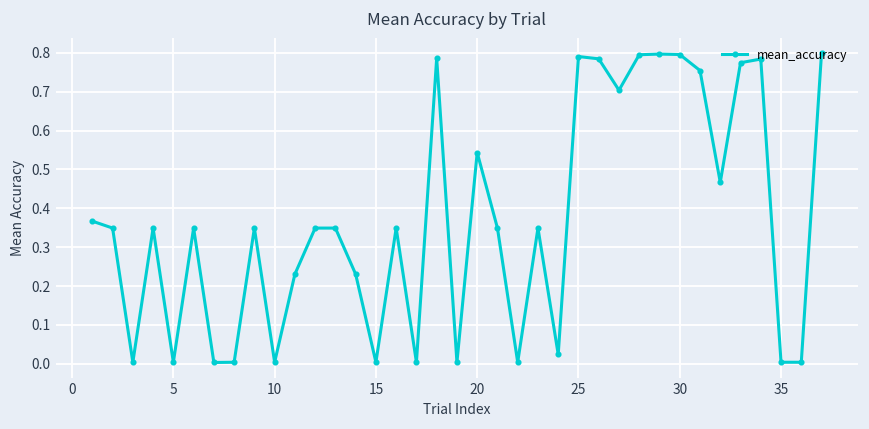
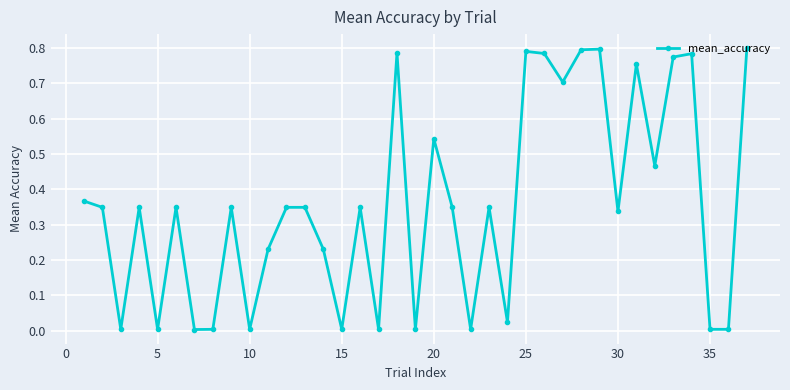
  {
    "5": 0.00,
    "10": 0.00,
    "15": 0.00,
    "20": 0.54,
    "25": 0.79,
-   "30": 0.80,
+   "30": 0.34,
    "35": 0.00
  }
